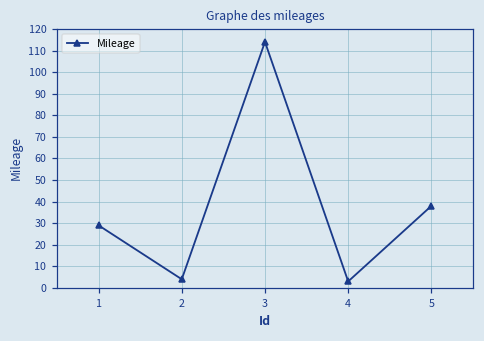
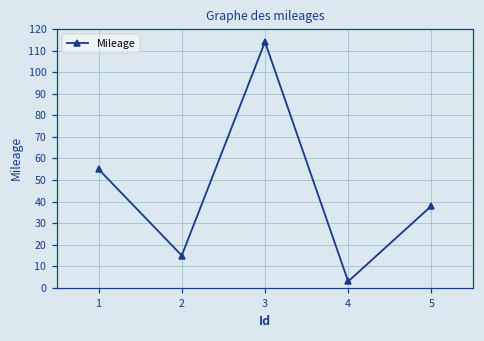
  {
-   "1": 29,
-   "2": 4,
+   "1": 55,
+   "2": 15,
    "3": 114,
    "4": 3,
    "5": 38
  }
